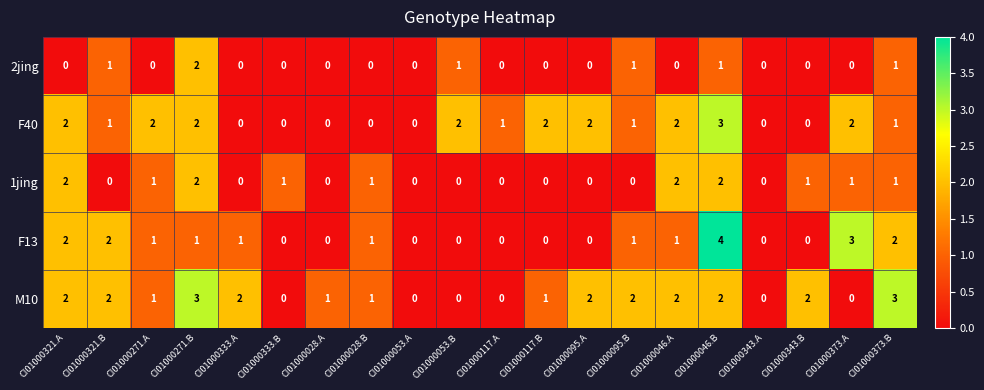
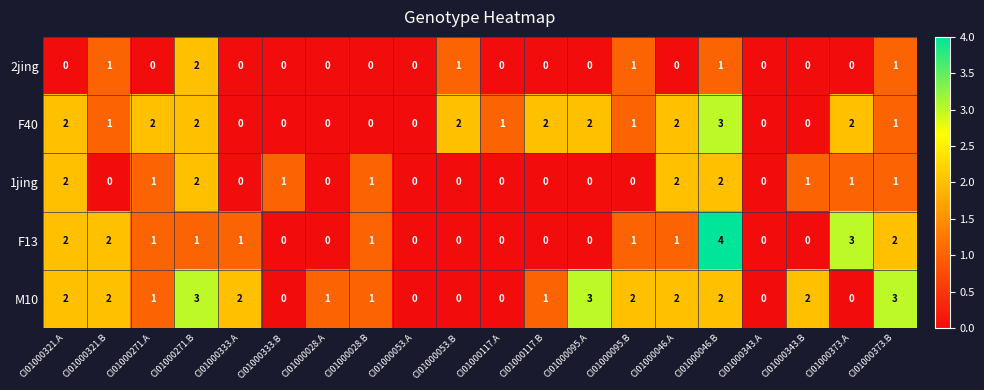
  {
    "2jing": {
      "CI01000321.A": 0,
      "CI01000321.B": 1,
      "CI01000271.A": 0,
      "CI01000271.B": 2,
      "CI01000333.A": 0,
      "CI01000333.B": 0,
      "CI01000028.A": 0,
      "CI01000028.B": 0,
      "CI01000053.A": 0,
      "CI01000053.B": 1,
      "CI01000117.A": 0,
      "CI01000117.B": 0,
      "CI01000095.A": 0,
      "CI01000095.B": 1,
      "CI01000046.A": 0,
      "CI01000046.B": 1,
      "CI01000343.A": 0,
      "CI01000343.B": 0,
      "CI01000373.A": 0,
      "CI01000373.B": 1
    },
    "F40": {
      "CI01000321.A": 2,
      "CI01000321.B": 1,
      "CI01000271.A": 2,
      "CI01000271.B": 2,
      "CI01000333.A": 0,
      "CI01000333.B": 0,
      "CI01000028.A": 0,
      "CI01000028.B": 0,
      "CI01000053.A": 0,
      "CI01000053.B": 2,
      "CI01000117.A": 1,
      "CI01000117.B": 2,
      "CI01000095.A": 2,
      "CI01000095.B": 1,
      "CI01000046.A": 2,
      "CI01000046.B": 3,
      "CI01000343.A": 0,
      "CI01000343.B": 0,
      "CI01000373.A": 2,
      "CI01000373.B": 1
    },
    "1jing": {
      "CI01000321.A": 2,
      "CI01000321.B": 0,
      "CI01000271.A": 1,
      "CI01000271.B": 2,
      "CI01000333.A": 0,
      "CI01000333.B": 1,
      "CI01000028.A": 0,
      "CI01000028.B": 1,
      "CI01000053.A": 0,
      "CI01000053.B": 0,
      "CI01000117.A": 0,
      "CI01000117.B": 0,
      "CI01000095.A": 0,
      "CI01000095.B": 0,
      "CI01000046.A": 2,
      "CI01000046.B": 2,
      "CI01000343.A": 0,
      "CI01000343.B": 1,
      "CI01000373.A": 1,
      "CI01000373.B": 1
    },
    "F13": {
      "CI01000321.A": 2,
      "CI01000321.B": 2,
      "CI01000271.A": 1,
      "CI01000271.B": 1,
      "CI01000333.A": 1,
      "CI01000333.B": 0,
      "CI01000028.A": 0,
      "CI01000028.B": 1,
      "CI01000053.A": 0,
      "CI01000053.B": 0,
      "CI01000117.A": 0,
      "CI01000117.B": 0,
      "CI01000095.A": 0,
      "CI01000095.B": 1,
      "CI01000046.A": 1,
      "CI01000046.B": 4,
      "CI01000343.A": 0,
      "CI01000343.B": 0,
      "CI01000373.A": 3,
      "CI01000373.B": 2
    },
    "M10": {
      "CI01000321.A": 2,
      "CI01000321.B": 2,
      "CI01000271.A": 1,
      "CI01000271.B": 3,
      "CI01000333.A": 2,
      "CI01000333.B": 0,
      "CI01000028.A": 1,
      "CI01000028.B": 1,
      "CI01000053.A": 0,
      "CI01000053.B": 0,
      "CI01000117.A": 0,
      "CI01000117.B": 1,
-     "CI01000095.A": 2,
+     "CI01000095.A": 3,
      "CI01000095.B": 2,
      "CI01000046.A": 2,
      "CI01000046.B": 2,
      "CI01000343.A": 0,
      "CI01000343.B": 2,
      "CI01000373.A": 0,
      "CI01000373.B": 3
    }
  }
